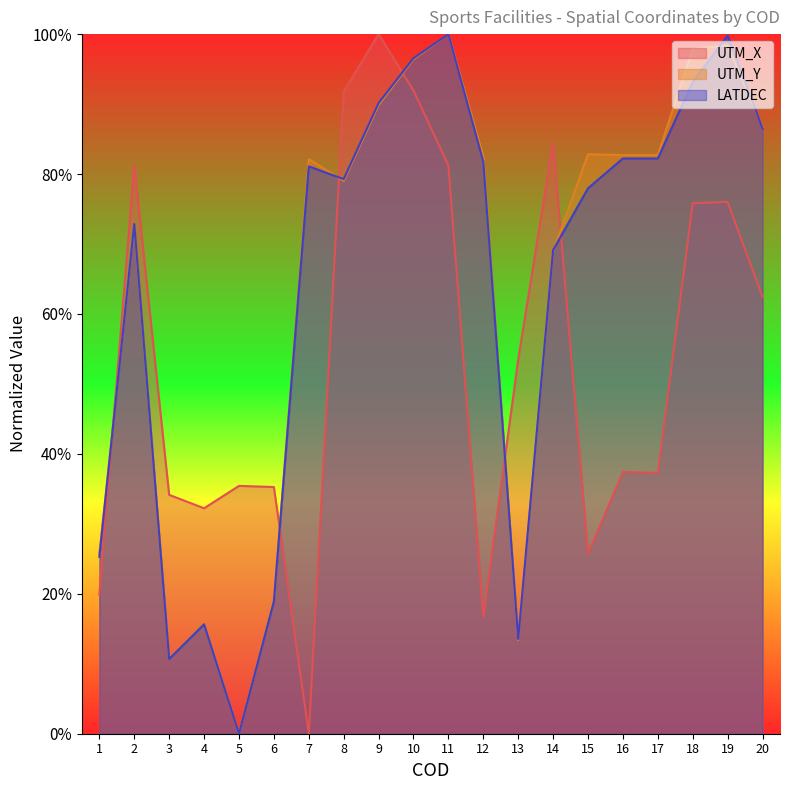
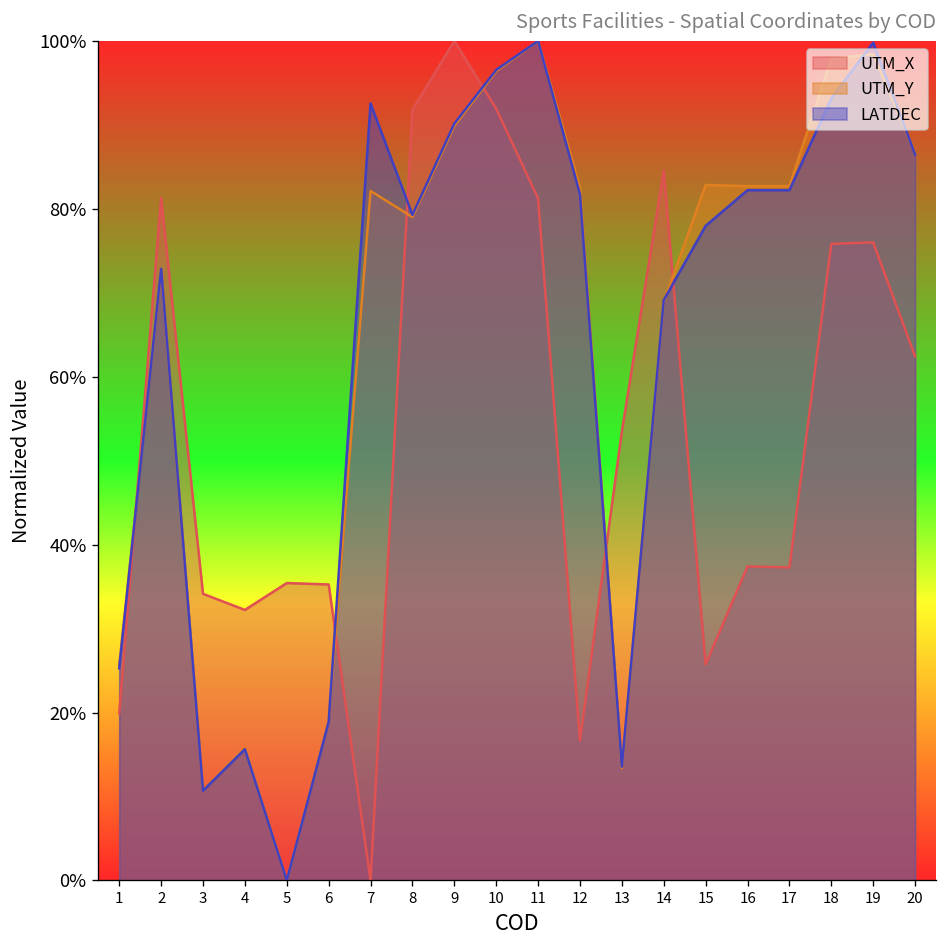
  {
    "LATDEC": {
      "1": "25%",
-     "7": "81%",
+     "7": "93%",
      "12": "82%",
      "15": "78%",
      "16": "82%",
      "17": "82%",
      "19": "100%"
    }
  }
